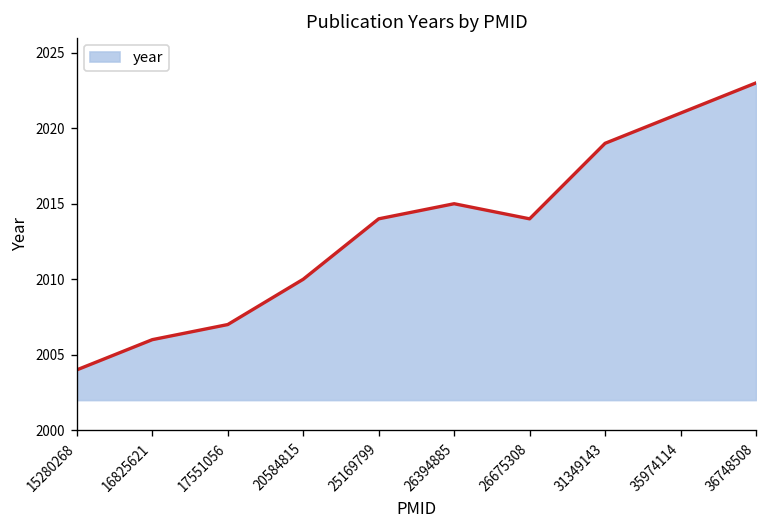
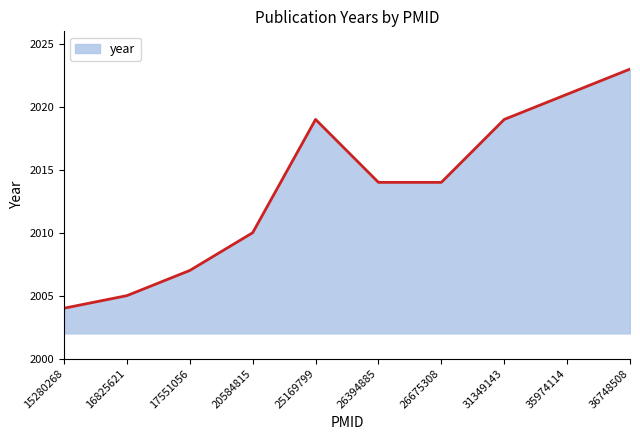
  {
    "15280268": 2004,
-   "16825621": 2006,
+   "16825621": 2005,
    "17551056": 2007,
    "20584815": 2010,
-   "25169799": 2014,
-   "26394885": 2015,
+   "25169799": 2019,
+   "26394885": 2014,
    "26675308": 2014,
    "31349143": 2019,
    "35974114": 2021,
    "36748508": 2023
  }
